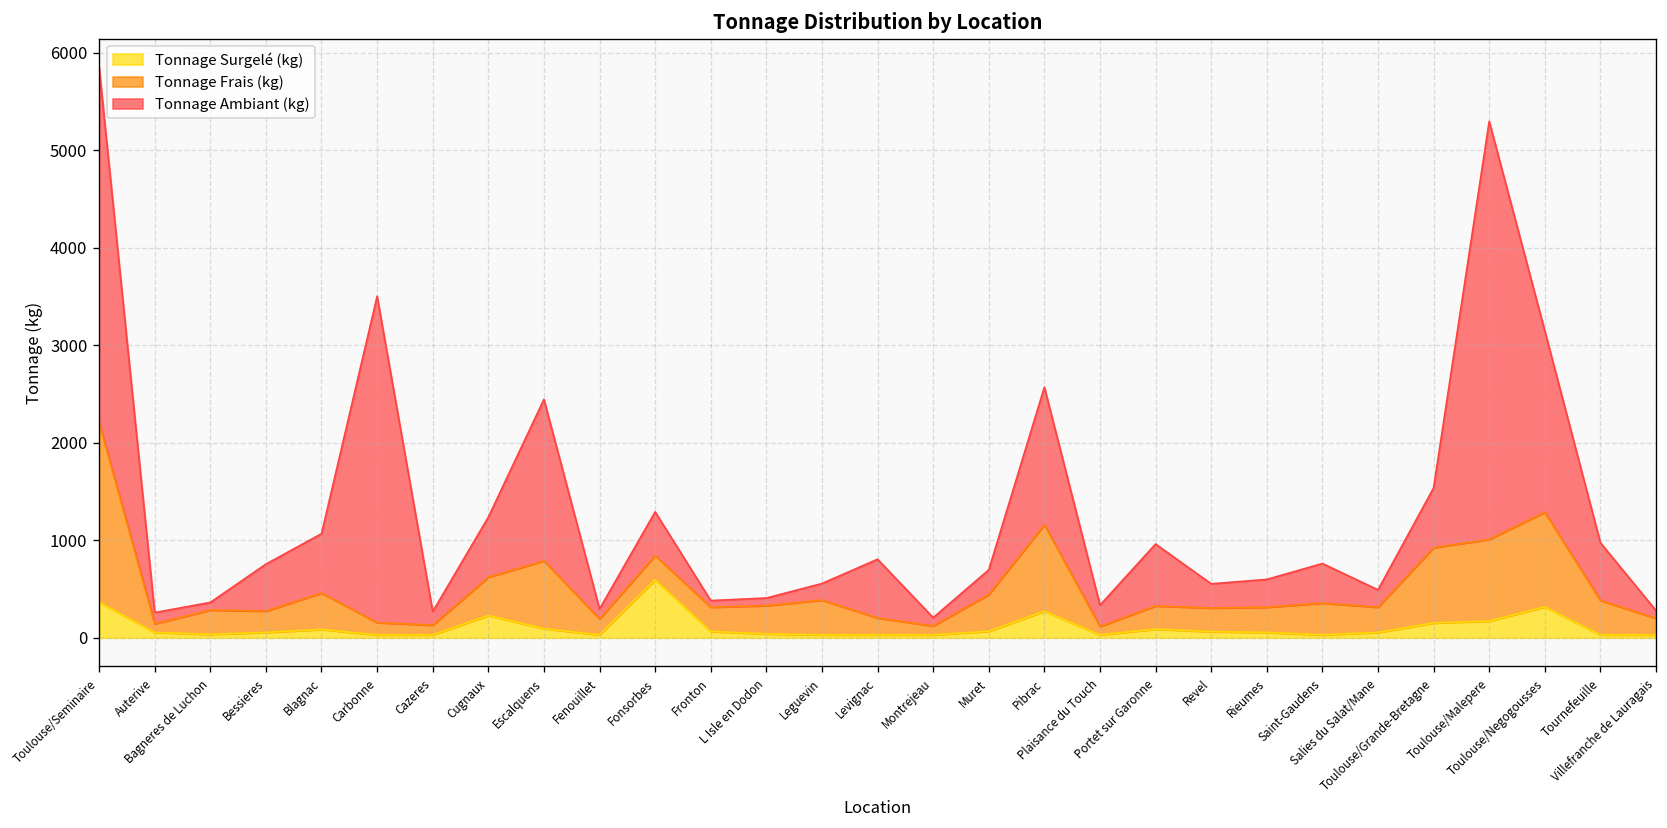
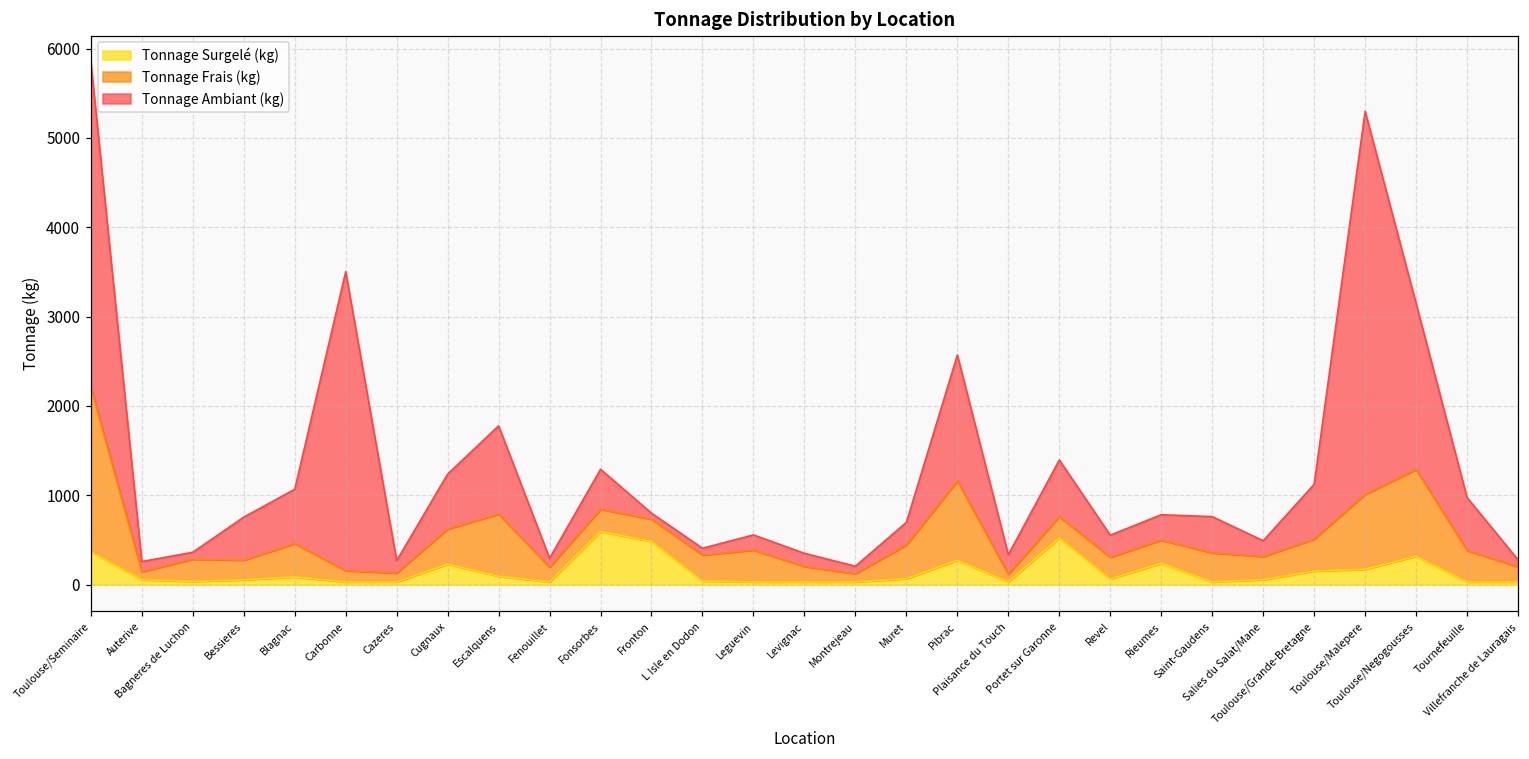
  {
    "Tonnage Surgelé (kg)": {
      "Toulouse/Seminaire": 400,
      "Auterive": 100,
      "Bagneres de Luchon": 0,
      "Bessieres": 100,
      "Blagnac": 100,
      "Carbonne": 0,
      "Cazeres": 0,
      "Cugnaux": 200,
      "Escalquens": 100,
      "Fenouillet": 0,
      "Fonsorbes": 600,
-     "Fronton": 100,
+     "Fronton": 500,
      "L Isle en Dodon": 0,
      "Leguevin": 0,
      "Levignac": 0,
      "Montrejeau": 0,
      "Muret": 100,
      "Pibrac": 300,
      "Plaisance du Touch": 0,
-     "Portet sur Garonne": 100,
+     "Portet sur Garonne": 500,
      "Revel": 100,
-     "Rieumes": 100,
+     "Rieumes": 200,
      "Saint-Gaudens": 0,
      "Salies du Salat/Mane": 100,
      "Toulouse/Grande-Bretagne": 200,
      "Toulouse/Malepere": 200,
      "Toulouse/Negogousses": 300,
      "Tournefeuille": 0,
      "Villefranche de Lauragais": 0
    },
    "Tonnage Frais (kg)": {
      "Toulouse/Seminaire": 1800,
      "Auterive": 100,
      "Bagneres de Luchon": 300,
      "Bessieres": 200,
      "Blagnac": 400,
      "Carbonne": 100,
      "Cazeres": 100,
      "Cugnaux": 400,
      "Escalquens": 700,
      "Fenouillet": 200,
      "Fonsorbes": 200,
      "Fronton": 200,
      "L Isle en Dodon": 300,
      "Leguevin": 400,
      "Levignac": 200,
      "Montrejeau": 100,
      "Muret": 400,
      "Pibrac": 900,
      "Plaisance du Touch": 100,
      "Portet sur Garonne": 200,
      "Revel": 200,
      "Rieumes": 300,
      "Saint-Gaudens": 300,
      "Salies du Salat/Mane": 300,
-     "Toulouse/Grande-Bretagne": 800,
+     "Toulouse/Grande-Bretagne": 400,
      "Toulouse/Malepere": 800,
      "Toulouse/Negogousses": 1000,
      "Tournefeuille": 400,
      "Villefranche de Lauragais": 200
    },
    "Tonnage Ambiant (kg)": {
      "Toulouse/Seminaire": 3600,
      "Auterive": 100,
      "Bagneres de Luchon": 100,
      "Bessieres": 500,
      "Blagnac": 600,
      "Carbonne": 3300,
      "Cazeres": 100,
      "Cugnaux": 600,
-     "Escalquens": 1700,
+     "Escalquens": 1000,
      "Fenouillet": 100,
      "Fonsorbes": 400,
      "Fronton": 100,
      "L Isle en Dodon": 100,
      "Leguevin": 200,
-     "Levignac": 600,
+     "Levignac": 100,
      "Montrejeau": 100,
      "Muret": 300,
      "Pibrac": 1400,
      "Plaisance du Touch": 200,
      "Portet sur Garonne": 600,
      "Revel": 200,
      "Rieumes": 300,
      "Saint-Gaudens": 400,
      "Salies du Salat/Mane": 200,
      "Toulouse/Grande-Bretagne": 600,
      "Toulouse/Malepere": 4300,
      "Toulouse/Negogousses": 1900,
      "Tournefeuille": 600,
      "Villefranche de Lauragais": 100
    }
  }
